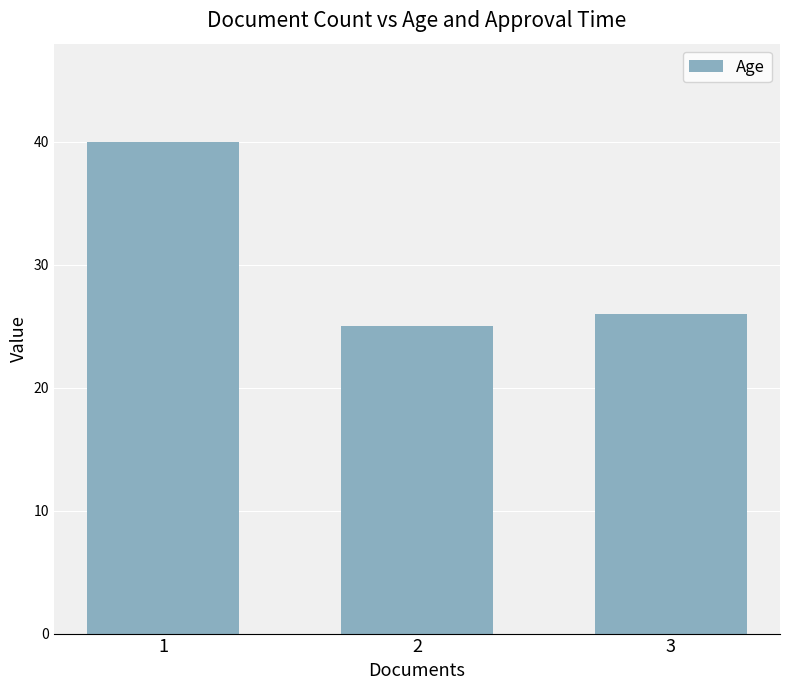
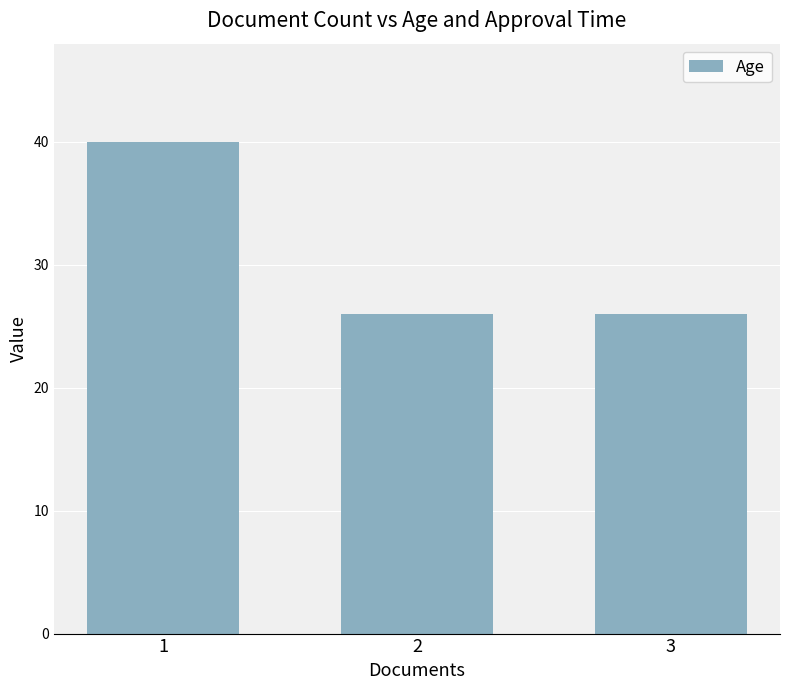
  {
    "1": 40,
-   "2": 25,
+   "2": 26,
    "3": 26
  }
